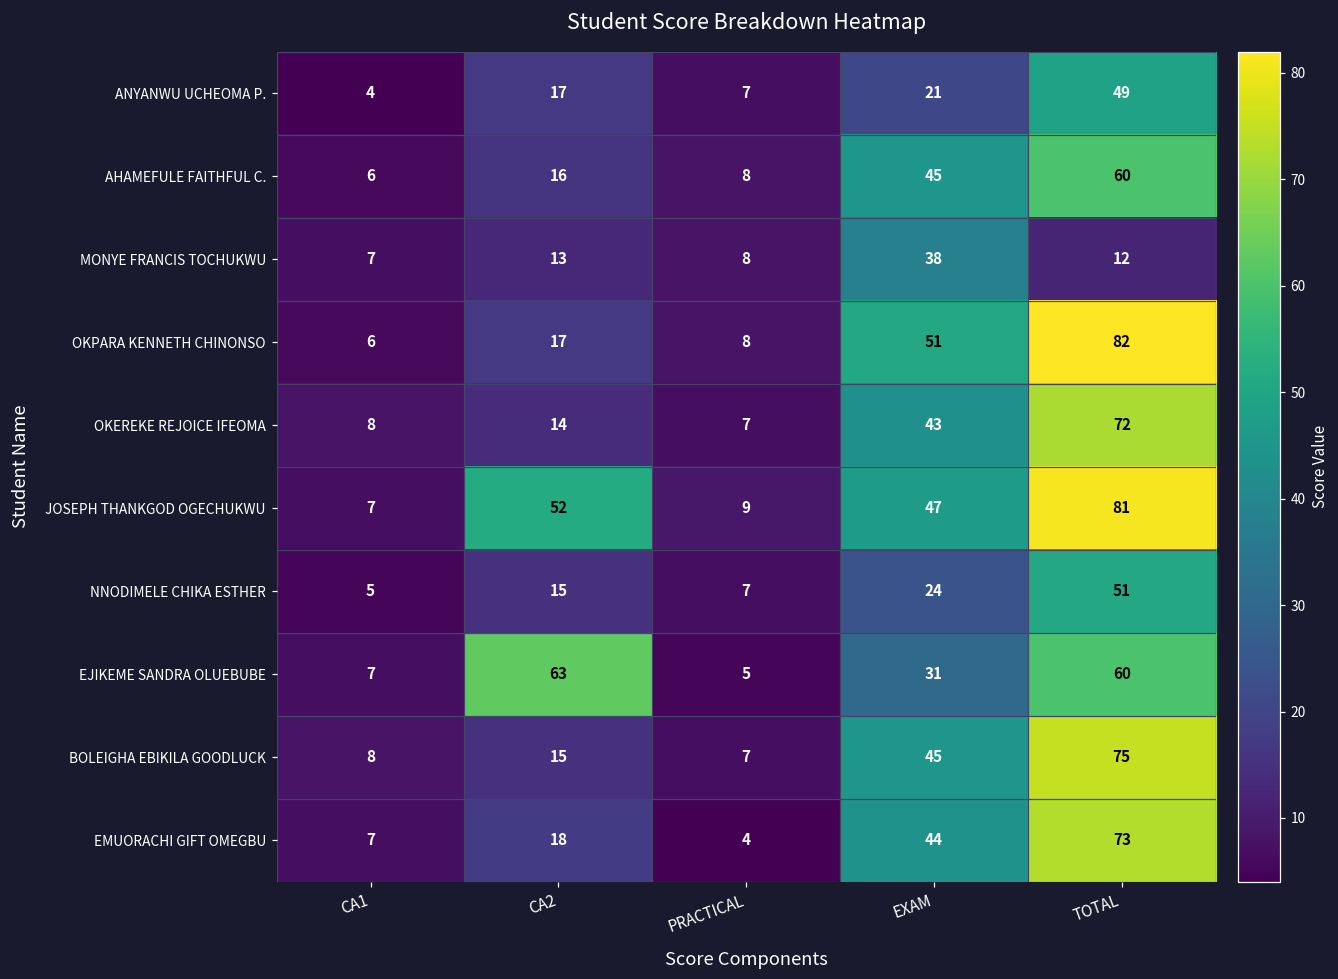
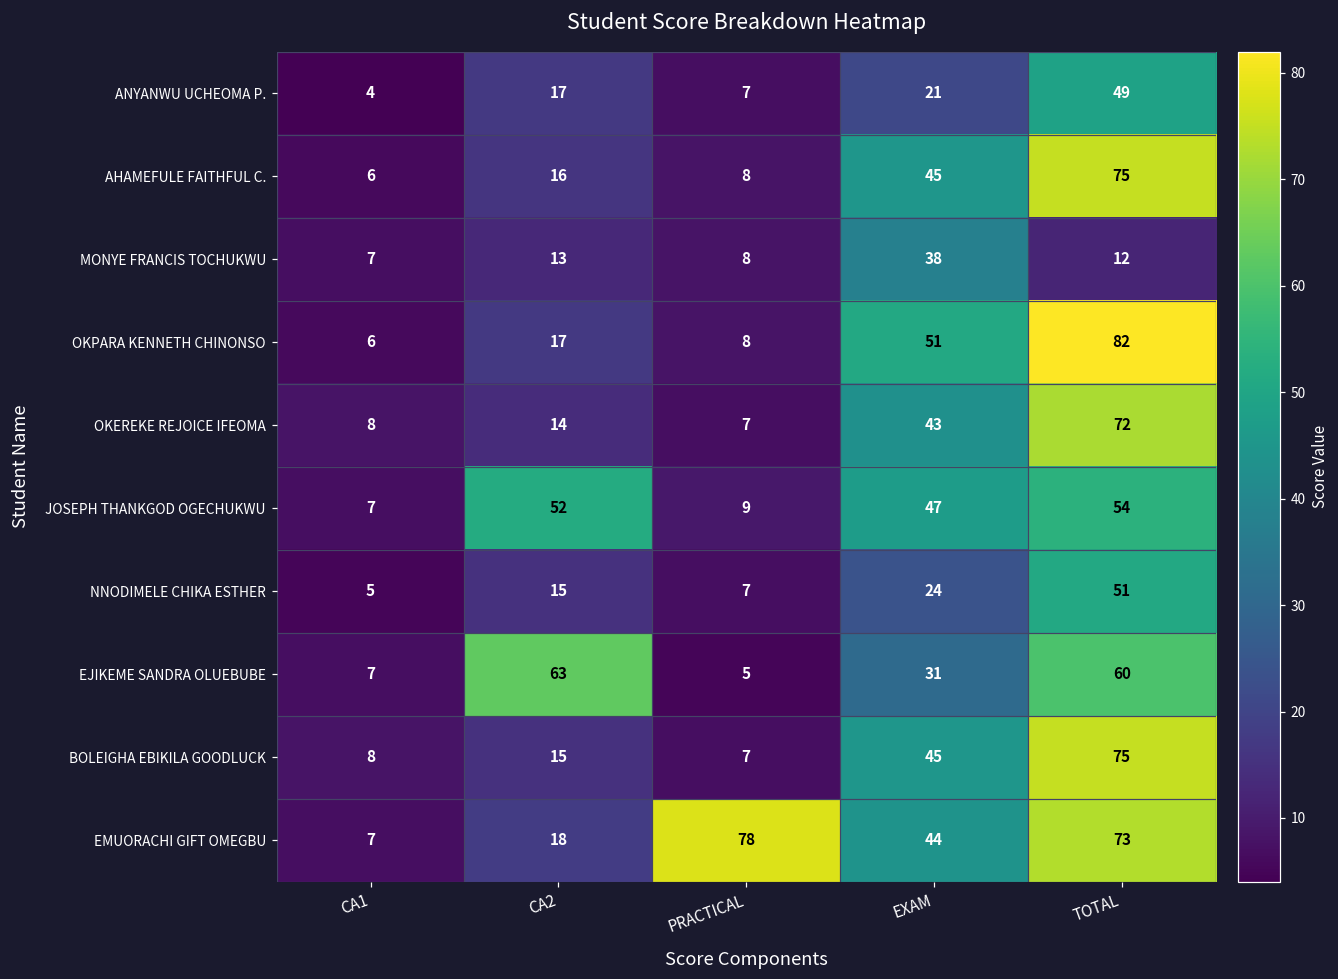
  {
    "ANYANWU UCHEOMA P.": {
      "CA1": 4,
      "CA2": 17,
      "PRACTICAL": 7,
      "EXAM": 21,
      "TOTAL": 49
    },
    "AHAMEFULE FAITHFUL C.": {
      "CA1": 6,
      "CA2": 16,
      "PRACTICAL": 8,
      "EXAM": 45,
-     "TOTAL": 60
+     "TOTAL": 75
    },
    "MONYE FRANCIS TOCHUKWU": {
      "CA1": 7,
      "CA2": 13,
      "PRACTICAL": 8,
      "EXAM": 38,
      "TOTAL": 12
    },
    "OKPARA KENNETH CHINONSO": {
      "CA1": 6,
      "CA2": 17,
      "PRACTICAL": 8,
      "EXAM": 51,
      "TOTAL": 82
    },
    "OKEREKE REJOICE IFEOMA": {
      "CA1": 8,
      "CA2": 14,
      "PRACTICAL": 7,
      "EXAM": 43,
      "TOTAL": 72
    },
    "JOSEPH THANKGOD OGECHUKWU": {
      "CA1": 7,
      "CA2": 52,
      "PRACTICAL": 9,
      "EXAM": 47,
-     "TOTAL": 81
+     "TOTAL": 54
    },
    "NNODIMELE CHIKA ESTHER": {
      "CA1": 5,
      "CA2": 15,
      "PRACTICAL": 7,
      "EXAM": 24,
      "TOTAL": 51
    },
    "EJIKEME SANDRA OLUEBUBE": {
      "CA1": 7,
      "CA2": 63,
      "PRACTICAL": 5,
      "EXAM": 31,
      "TOTAL": 60
    },
    "BOLEIGHA EBIKILA GOODLUCK": {
      "CA1": 8,
      "CA2": 15,
      "PRACTICAL": 7,
      "EXAM": 45,
      "TOTAL": 75
    },
    "EMUORACHI GIFT OMEGBU": {
      "CA1": 7,
      "CA2": 18,
-     "PRACTICAL": 4,
+     "PRACTICAL": 78,
      "EXAM": 44,
      "TOTAL": 73
    }
  }
